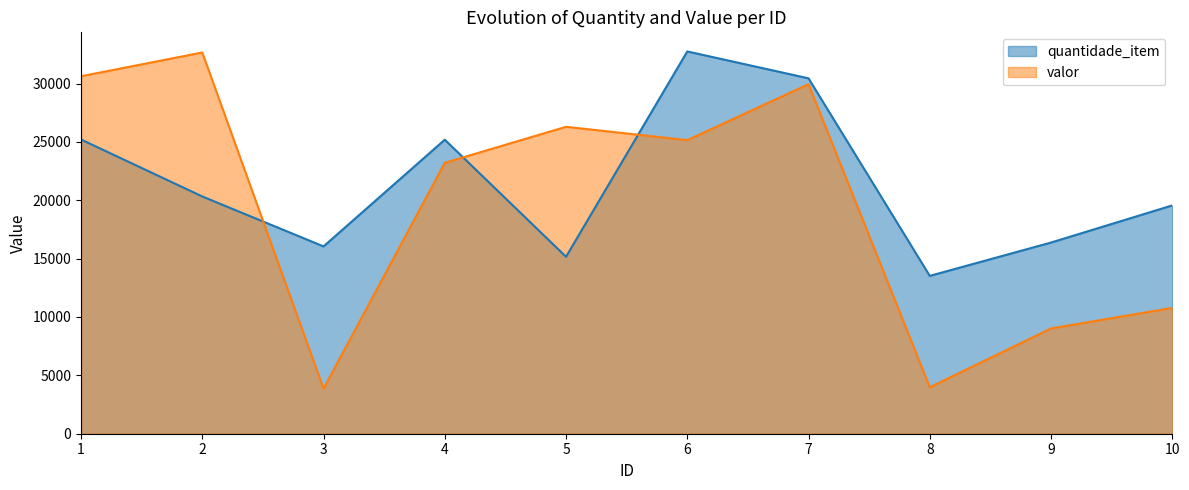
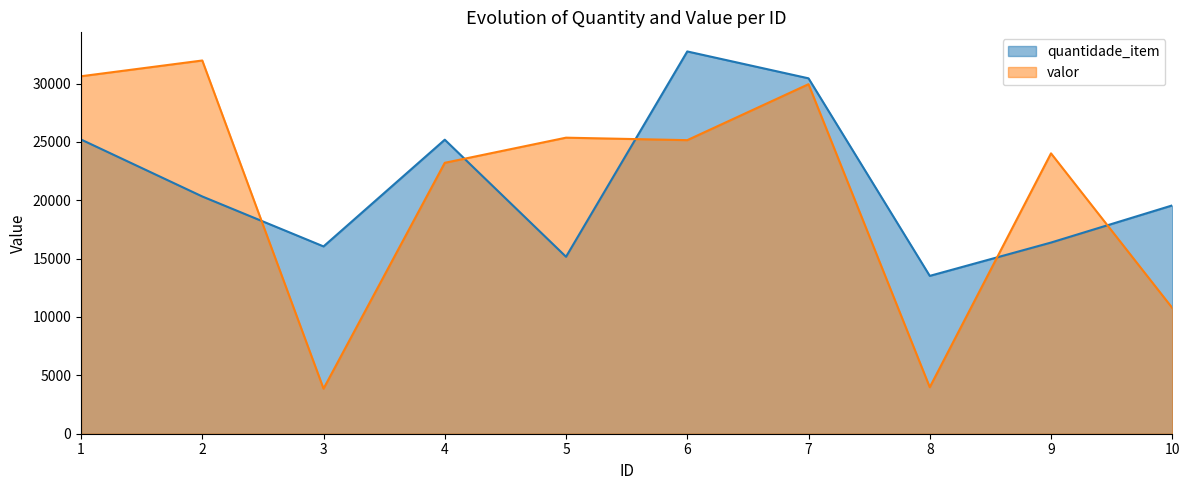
  {
    "quantidade_item": {
      "1": 25200,
      "2": 20300,
      "3": 16000,
      "4": 25200,
      "5": 15200,
      "6": 32800,
      "7": 30400,
      "8": 13500,
      "9": 16400,
      "10": 19600
    },
    "valor": {
      "1": 30600,
-     "2": 32700,
+     "2": 32000,
      "3": 3900,
      "4": 23200,
-     "5": 26300,
+     "5": 25400,
      "6": 25200,
      "7": 29900,
      "8": 4000,
-     "9": 9000,
+     "9": 24000,
      "10": 10800
    }
  }
